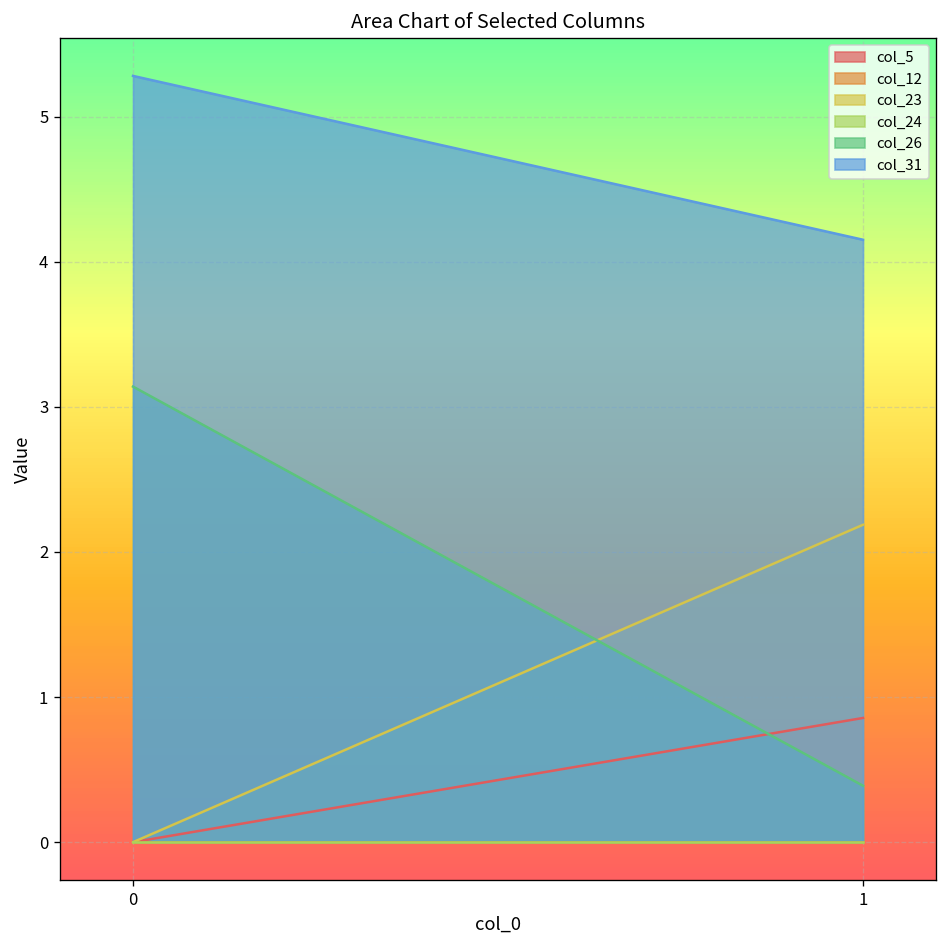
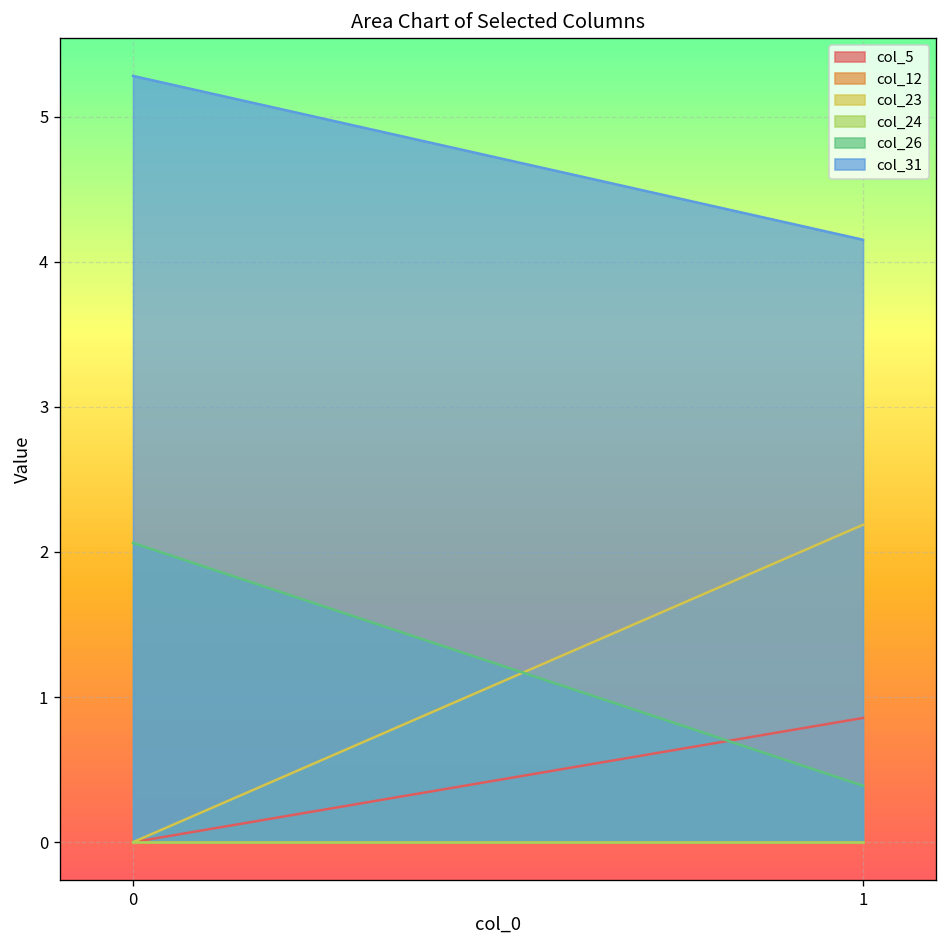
  {
    "col_5": {
      "1": 0.86
    },
    "col_26": {
-     "0": 3.14,
+     "0": 2.06,
      "1": 0.39
    },
    "col_31": {
      "0": 5.28,
      "1": 4.15
    }
  }
